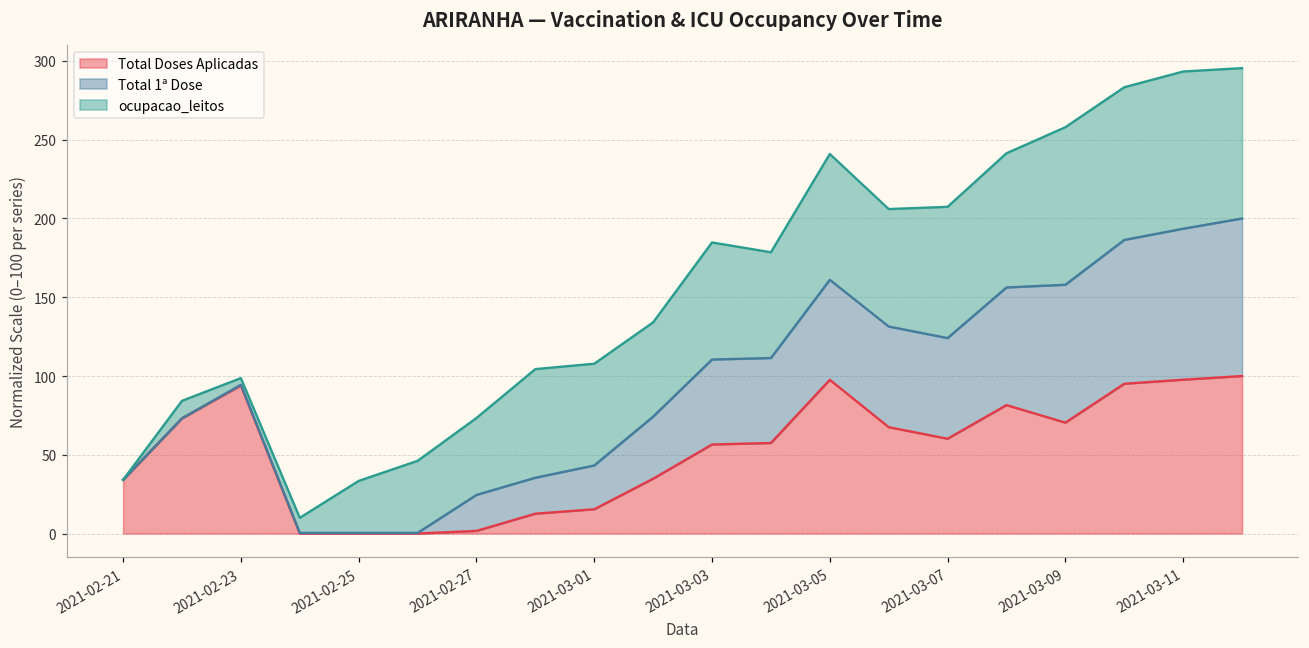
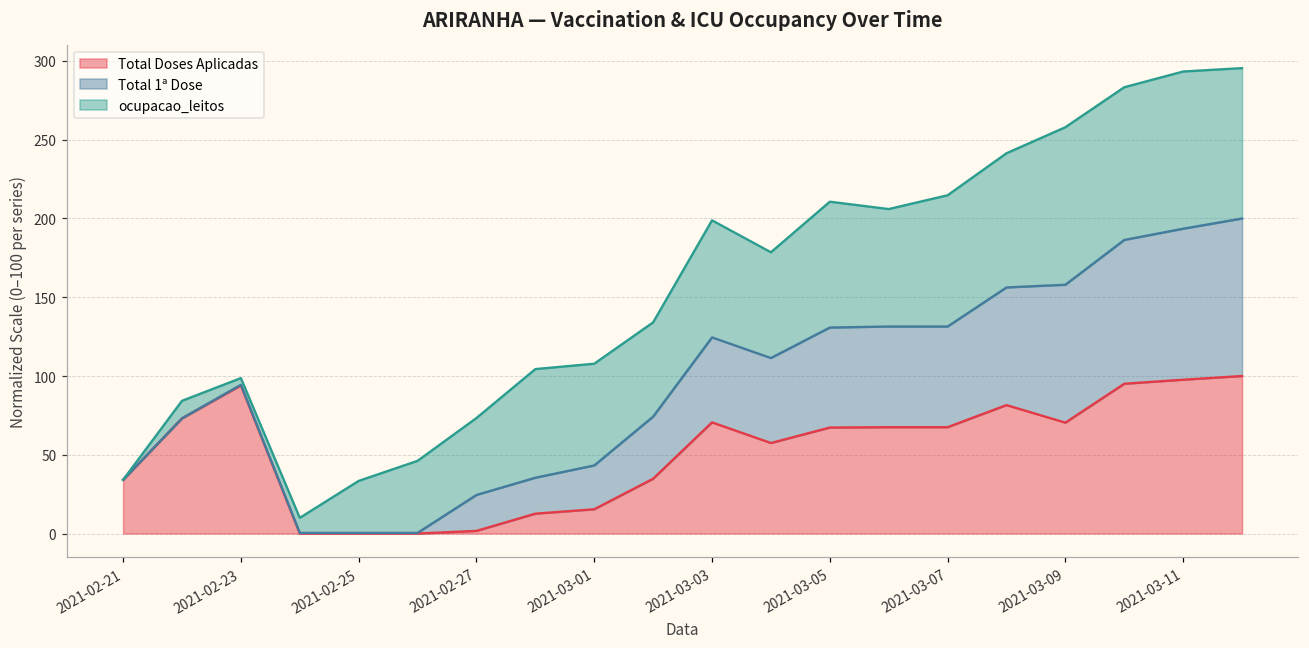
  {
    "Total Doses Aplicadas": {
      "2021-02-27": 2,
      "2021-03-01": 15,
-     "2021-03-03": 57,
-     "2021-03-05": 98,
-     "2021-03-07": 60,
+     "2021-03-03": 71,
+     "2021-03-05": 67,
+     "2021-03-07": 68,
      "2021-03-09": 70,
      "2021-03-11": 98
    }
  }
